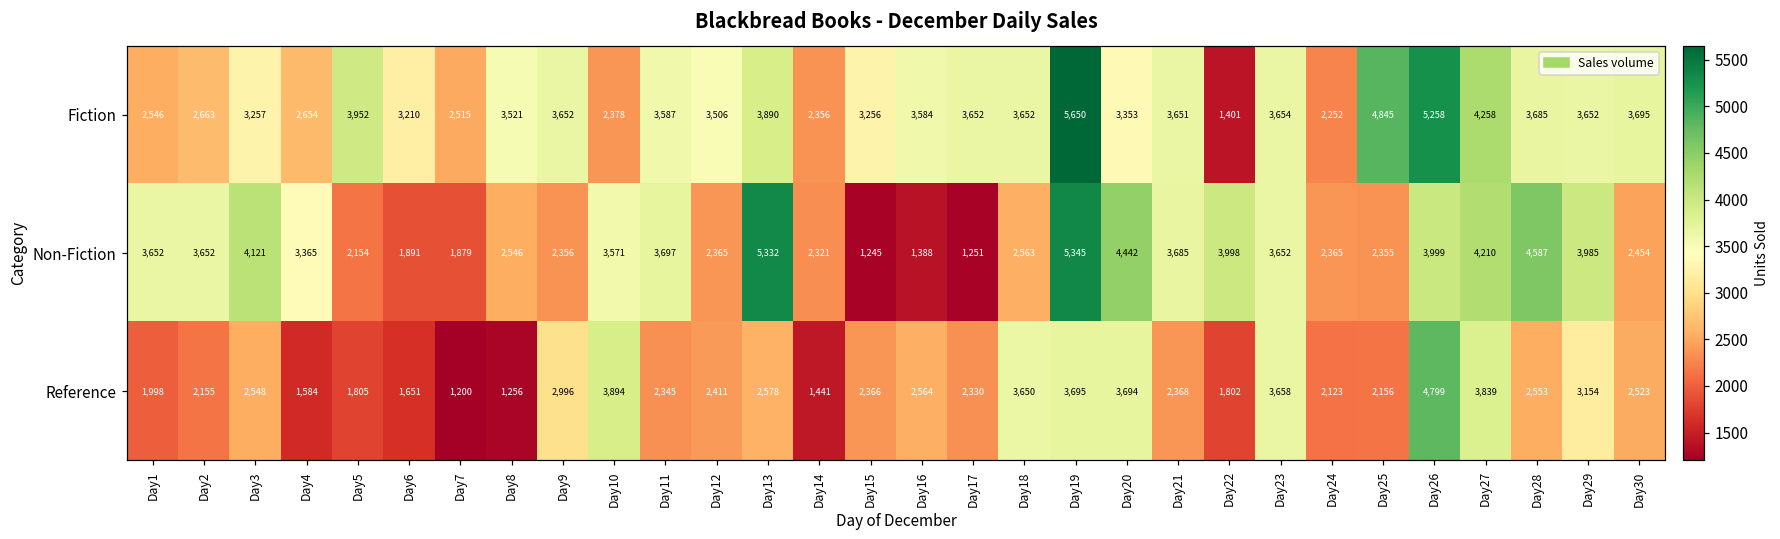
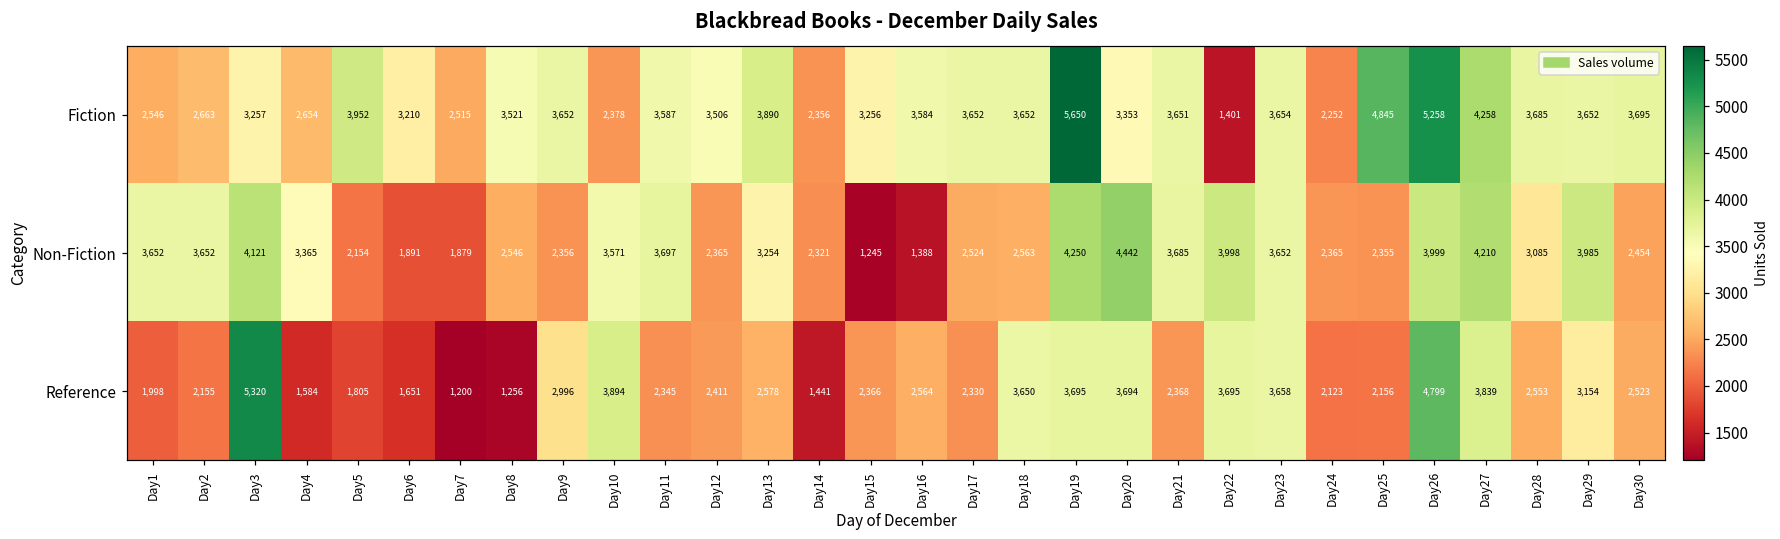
  {
    "Fiction": {
      "Day1": "2,546",
      "Day2": "2,663",
      "Day3": "3,257",
      "Day4": "2,654",
      "Day5": "3,952",
      "Day6": "3,210",
      "Day7": "2,515",
      "Day8": "3,521",
      "Day9": "3,652",
      "Day10": "2,378",
      "Day11": "3,587",
      "Day12": "3,506",
      "Day13": "3,890",
      "Day14": "2,356",
      "Day15": "3,256",
      "Day16": "3,584",
      "Day17": "3,652",
      "Day18": "3,652",
      "Day19": "5,650",
      "Day20": "3,353",
      "Day21": "3,651",
      "Day22": "1,401",
      "Day23": "3,654",
      "Day24": "2,252",
      "Day25": "4,845",
      "Day26": "5,258",
      "Day27": "4,258",
      "Day28": "3,685",
      "Day29": "3,652",
      "Day30": "3,695"
    },
    "Non-Fiction": {
      "Day1": "3,652",
      "Day2": "3,652",
      "Day3": "4,121",
      "Day4": "3,365",
      "Day5": "2,154",
      "Day6": "1,891",
      "Day7": "1,879",
      "Day8": "2,546",
      "Day9": "2,356",
      "Day10": "3,571",
      "Day11": "3,697",
      "Day12": "2,365",
-     "Day13": "5,332",
+     "Day13": "3,254",
      "Day14": "2,321",
      "Day15": "1,245",
      "Day16": "1,388",
-     "Day17": "1,251",
+     "Day17": "2,524",
      "Day18": "2,563",
-     "Day19": "5,345",
+     "Day19": "4,250",
      "Day20": "4,442",
      "Day21": "3,685",
      "Day22": "3,998",
      "Day23": "3,652",
      "Day24": "2,365",
      "Day25": "2,355",
      "Day26": "3,999",
      "Day27": "4,210",
-     "Day28": "4,587",
+     "Day28": "3,085",
      "Day29": "3,985",
      "Day30": "2,454"
    },
    "Reference": {
      "Day1": "1,998",
      "Day2": "2,155",
-     "Day3": "2,548",
+     "Day3": "5,320",
      "Day4": "1,584",
      "Day5": "1,805",
      "Day6": "1,651",
      "Day7": "1,200",
      "Day8": "1,256",
      "Day9": "2,996",
      "Day10": "3,894",
      "Day11": "2,345",
      "Day12": "2,411",
      "Day13": "2,578",
      "Day14": "1,441",
      "Day15": "2,366",
      "Day16": "2,564",
      "Day17": "2,330",
      "Day18": "3,650",
      "Day19": "3,695",
      "Day20": "3,694",
      "Day21": "2,368",
-     "Day22": "1,802",
+     "Day22": "3,695",
      "Day23": "3,658",
      "Day24": "2,123",
      "Day25": "2,156",
      "Day26": "4,799",
      "Day27": "3,839",
      "Day28": "2,553",
      "Day29": "3,154",
      "Day30": "2,523"
    }
  }
